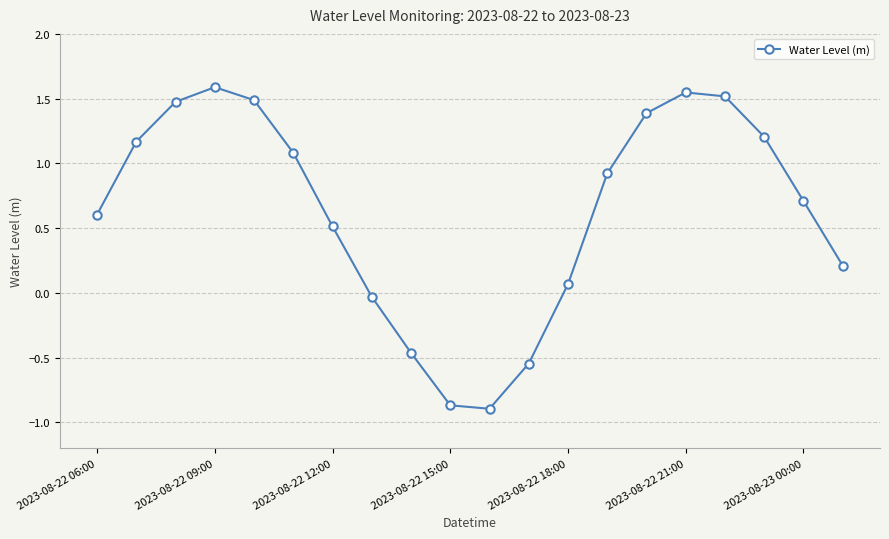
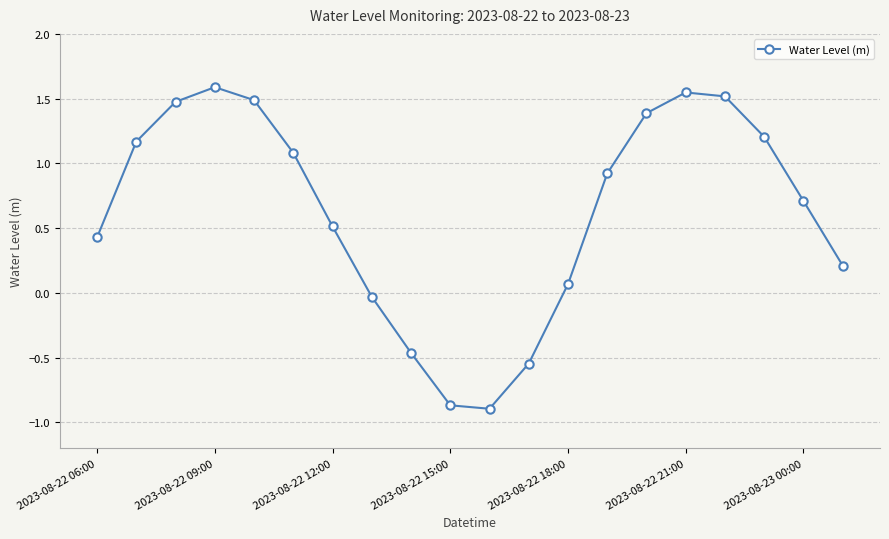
  {
-   "2023-08-22 06:00": 0.60,
+   "2023-08-22 06:00": 0.43,
    "2023-08-22 09:00": 1.59,
    "2023-08-22 12:00": 0.51,
    "2023-08-22 15:00": -0.87,
    "2023-08-22 18:00": 0.07,
    "2023-08-22 21:00": 1.55,
    "2023-08-23 00:00": 0.71
  }
